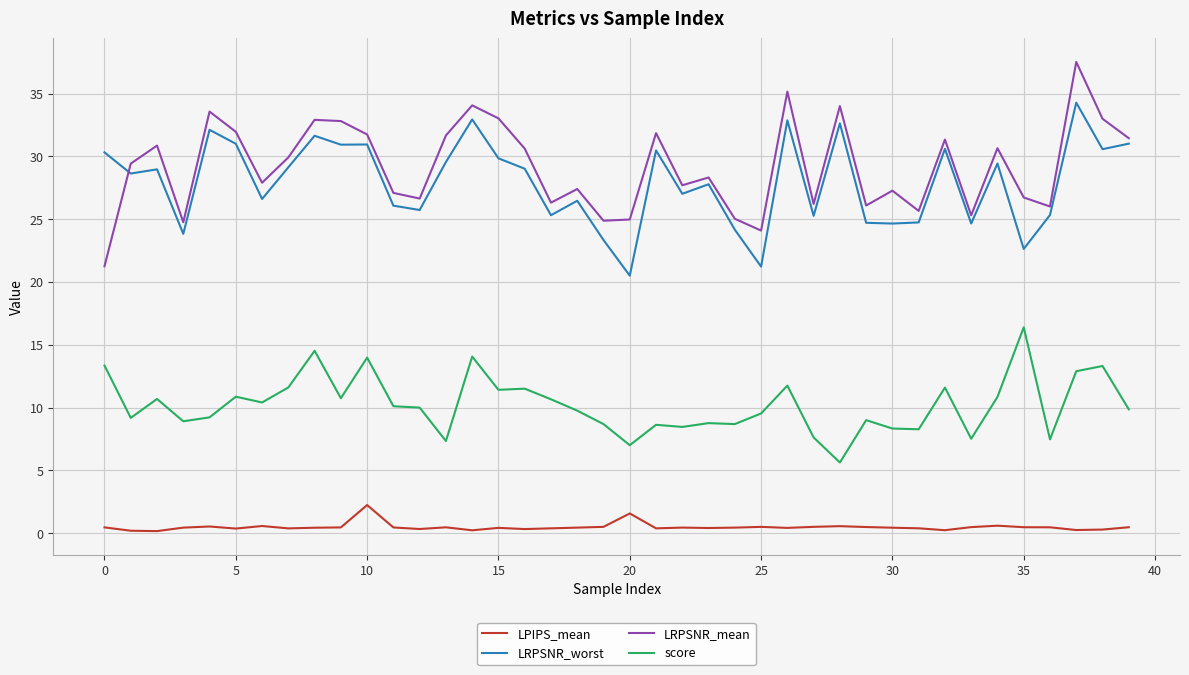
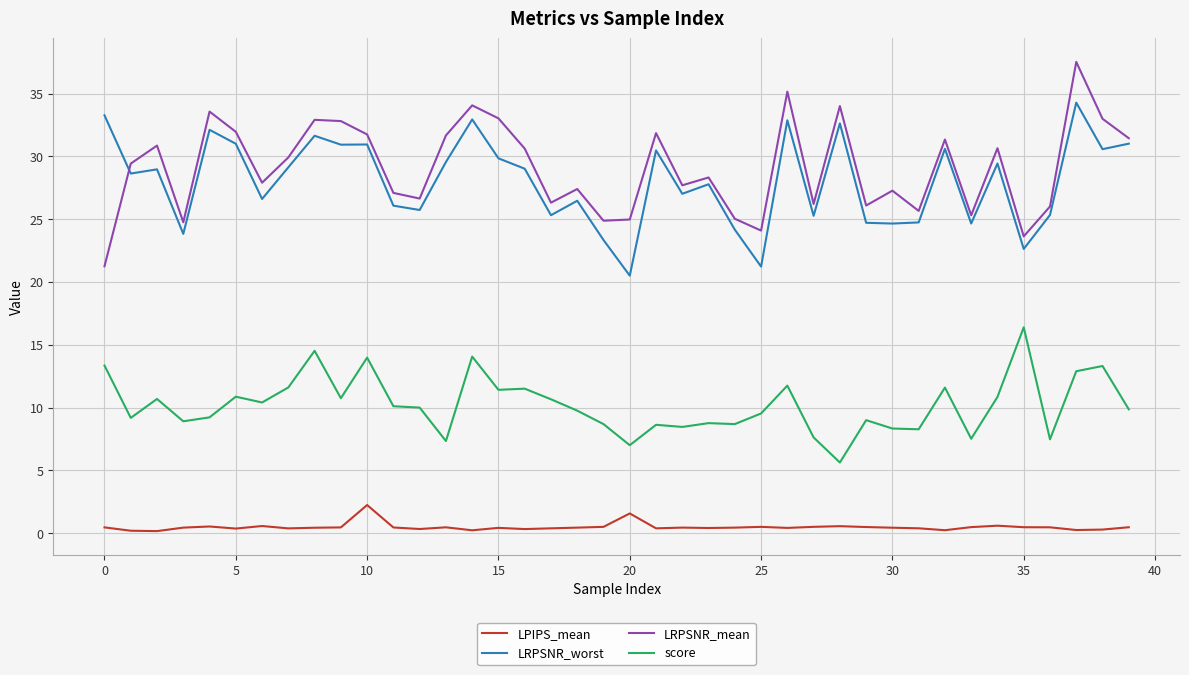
  {
    "LPIPS_mean": {
      "0": 0.5,
      "5": 0.4,
      "10": 2.2,
      "15": 0.4,
      "20": 1.6,
      "25": 0.5,
      "30": 0.4,
      "35": 0.5
    },
    "LRPSNR_worst": {
-     "0": 30.3,
+     "0": 33.3,
      "5": 31.0,
      "10": 30.9,
      "15": 29.8,
      "20": 20.5,
      "25": 21.2,
      "30": 24.7,
      "35": 22.6
    },
    "LRPSNR_mean": {
      "0": 21.3,
      "5": 32.0,
      "10": 31.7,
      "15": 33.0,
      "20": 25.0,
      "25": 24.1,
      "30": 27.3,
-     "35": 26.7
+     "35": 23.6
    },
    "score": {
      "0": 13.3,
      "5": 10.9,
      "10": 14.0,
      "15": 11.4,
      "20": 7.0,
      "25": 9.5,
      "30": 8.3,
      "35": 16.4
    }
  }
